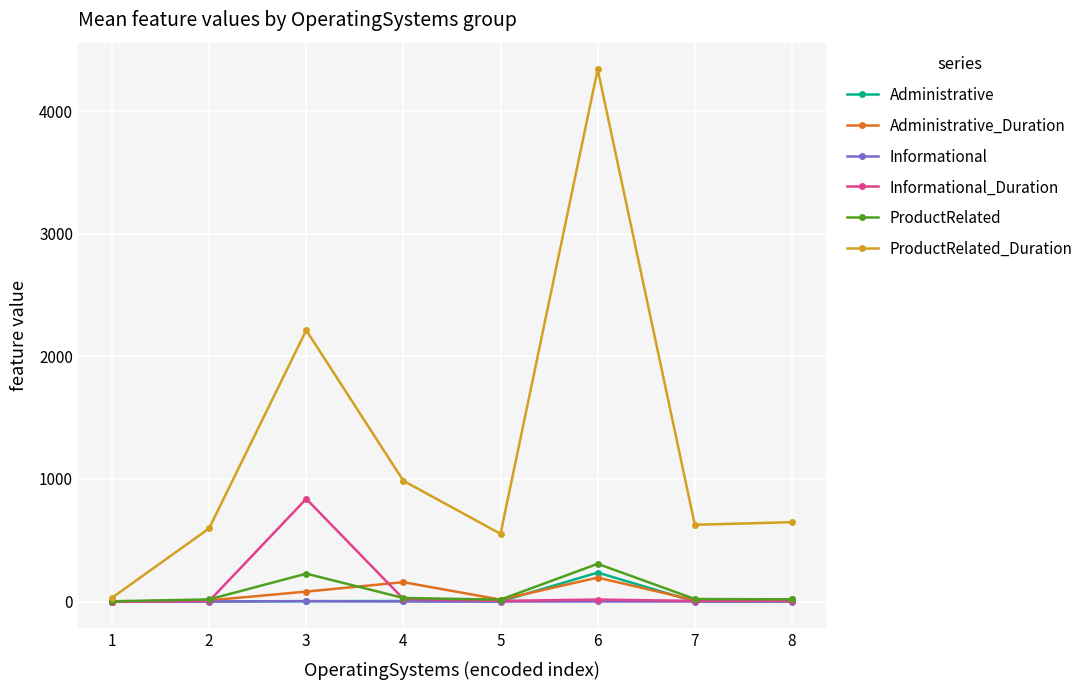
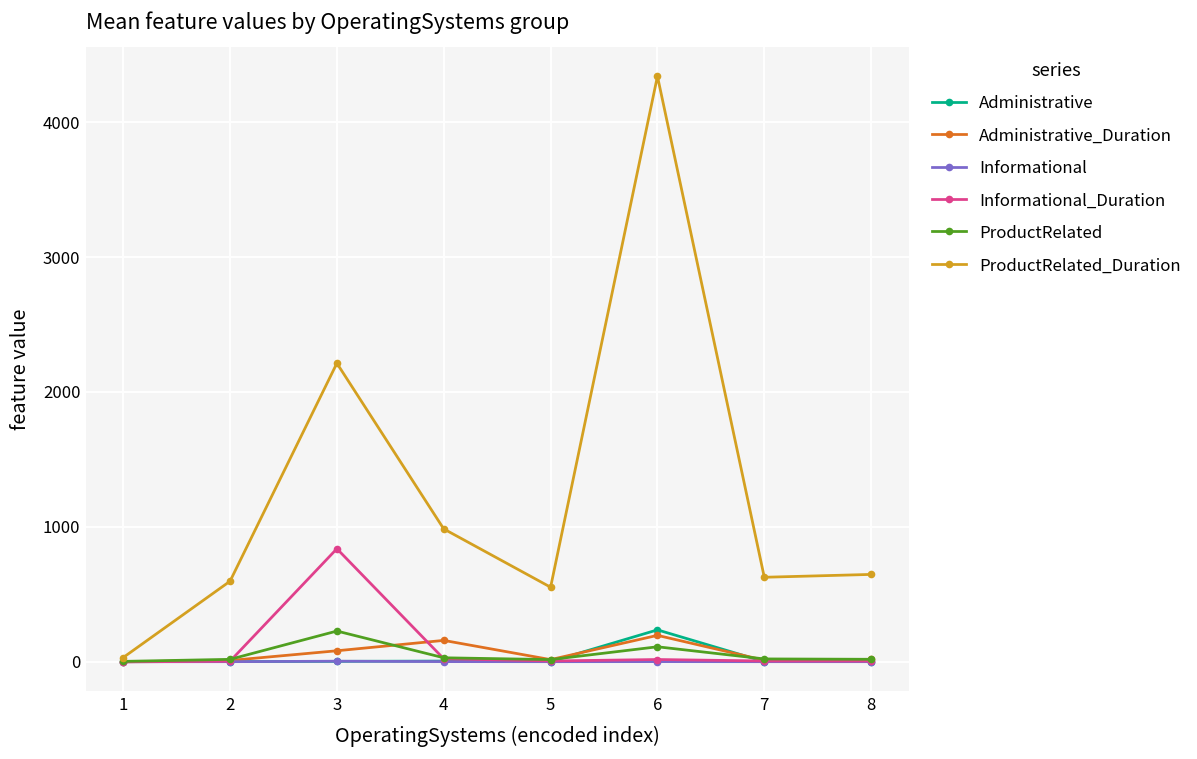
  {
    "Administrative": {
      "6": 240
    },
    "Informational_Duration": {
      "3": 840
    },
    "ProductRelated": {
      "3": 230,
-     "6": 310
+     "6": 110
    }
  }
